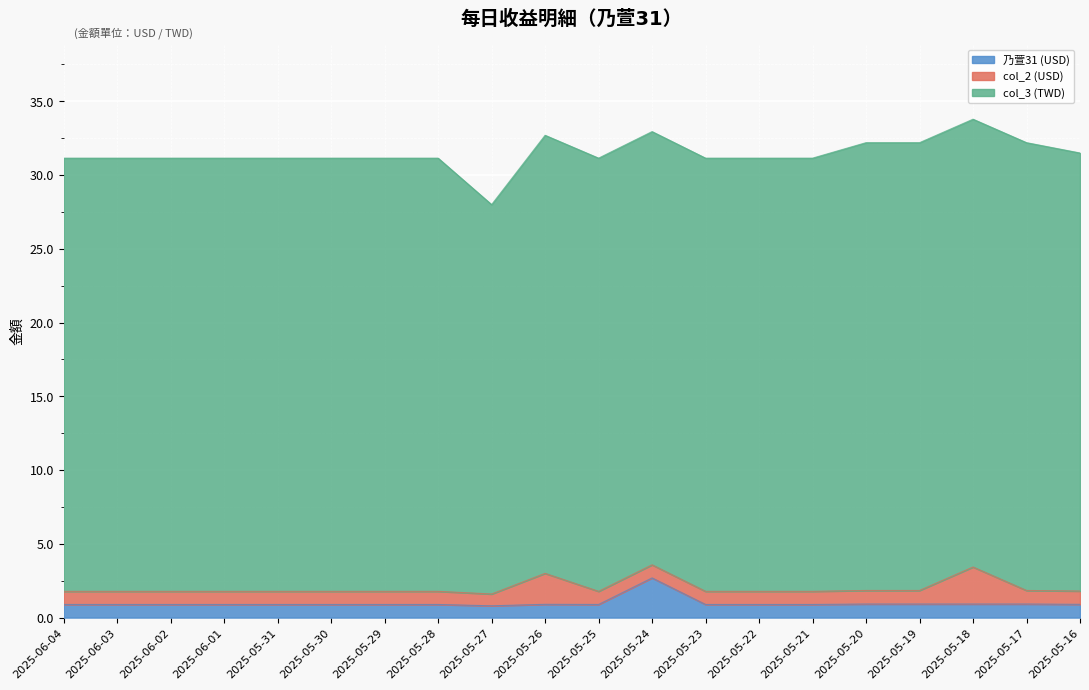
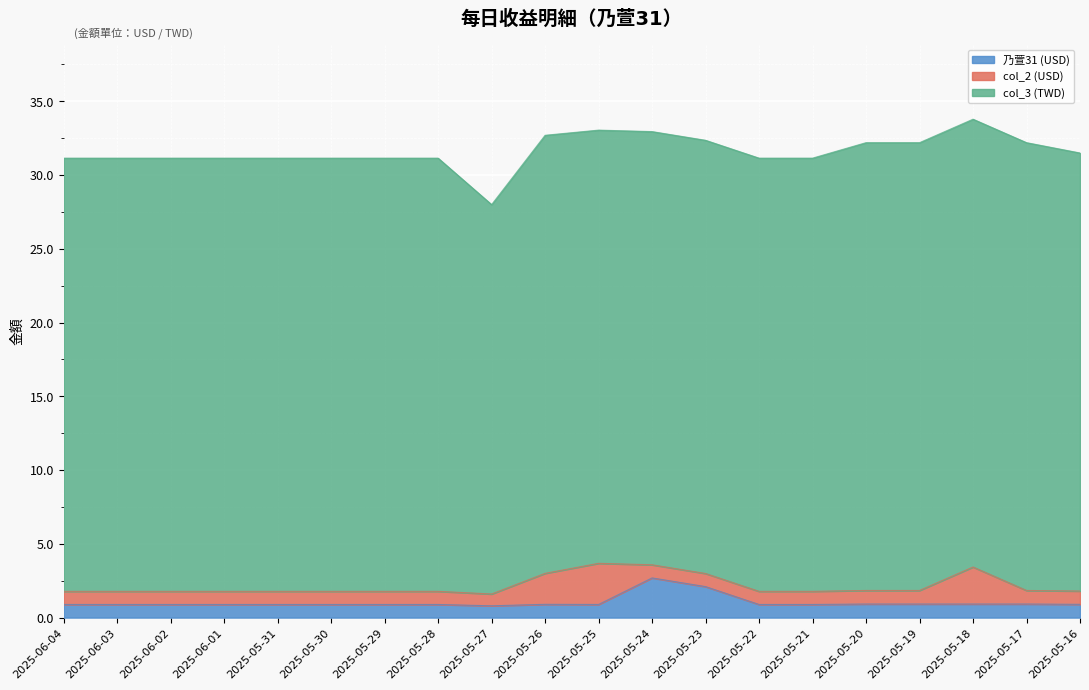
  {
    "乃萱31 (USD)": {
      "2025-06-04": 0.9,
      "2025-06-03": 0.9,
      "2025-06-02": 0.9,
      "2025-06-01": 0.9,
      "2025-05-31": 0.9,
      "2025-05-30": 0.9,
      "2025-05-29": 0.9,
      "2025-05-28": 0.9,
      "2025-05-27": 0.8,
      "2025-05-26": 0.9,
      "2025-05-25": 0.9,
      "2025-05-24": 2.7,
-     "2025-05-23": 0.9,
+     "2025-05-23": 2.1,
      "2025-05-22": 0.9,
      "2025-05-21": 0.9,
      "2025-05-20": 0.9,
      "2025-05-19": 0.9,
      "2025-05-18": 0.9,
      "2025-05-17": 0.9,
      "2025-05-16": 0.9
    },
    "col_2 (USD)": {
      "2025-06-04": 0.9,
      "2025-06-03": 0.9,
      "2025-06-02": 0.9,
      "2025-06-01": 0.9,
      "2025-05-31": 0.9,
      "2025-05-30": 0.9,
      "2025-05-29": 0.9,
      "2025-05-28": 0.9,
      "2025-05-27": 0.8,
      "2025-05-26": 2.1,
-     "2025-05-25": 0.9,
+     "2025-05-25": 2.8,
      "2025-05-24": 0.9,
      "2025-05-23": 0.9,
      "2025-05-22": 0.9,
      "2025-05-21": 0.9,
      "2025-05-20": 0.9,
      "2025-05-19": 0.9,
      "2025-05-18": 2.5,
      "2025-05-17": 0.9,
      "2025-05-16": 0.9
    },
    "col_3 (TWD)": {
      "2025-06-04": 29.4,
      "2025-06-03": 29.4,
      "2025-06-02": 29.4,
      "2025-06-01": 29.4,
      "2025-05-31": 29.4,
      "2025-05-30": 29.4,
      "2025-05-29": 29.4,
      "2025-05-28": 29.4,
      "2025-05-27": 26.4,
      "2025-05-26": 29.7,
      "2025-05-25": 29.4,
      "2025-05-24": 29.4,
      "2025-05-23": 29.4,
      "2025-05-22": 29.4,
      "2025-05-21": 29.4,
      "2025-05-20": 30.4,
      "2025-05-19": 30.4,
      "2025-05-18": 30.4,
      "2025-05-17": 30.4,
      "2025-05-16": 29.7
    }
  }
